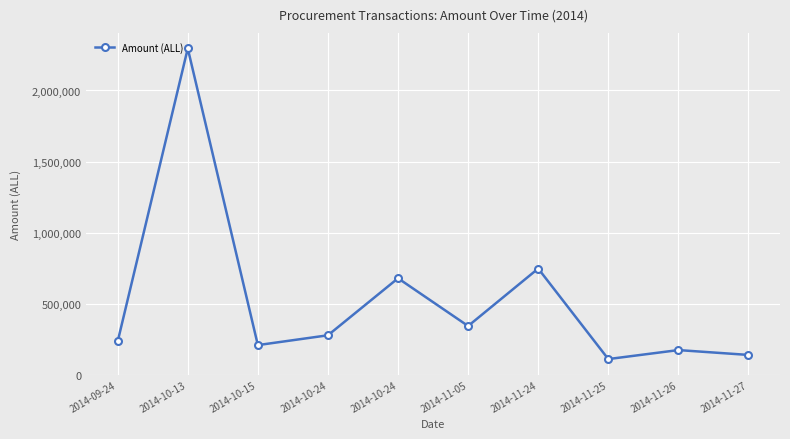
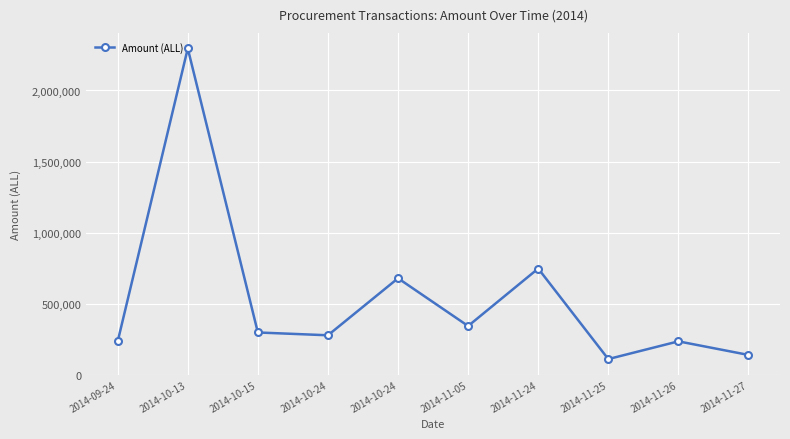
  {
    "2014-09-24": "230,000",
    "2014-10-13": "2,300,000",
-   "2014-10-15": "210,000",
+   "2014-10-15": "300,000",
    "2014-11-05": "340,000",
    "2014-11-24": "750,000",
    "2014-11-25": "110,000",
-   "2014-11-26": "170,000",
+   "2014-11-26": "230,000",
    "2014-11-27": "140,000"
  }
